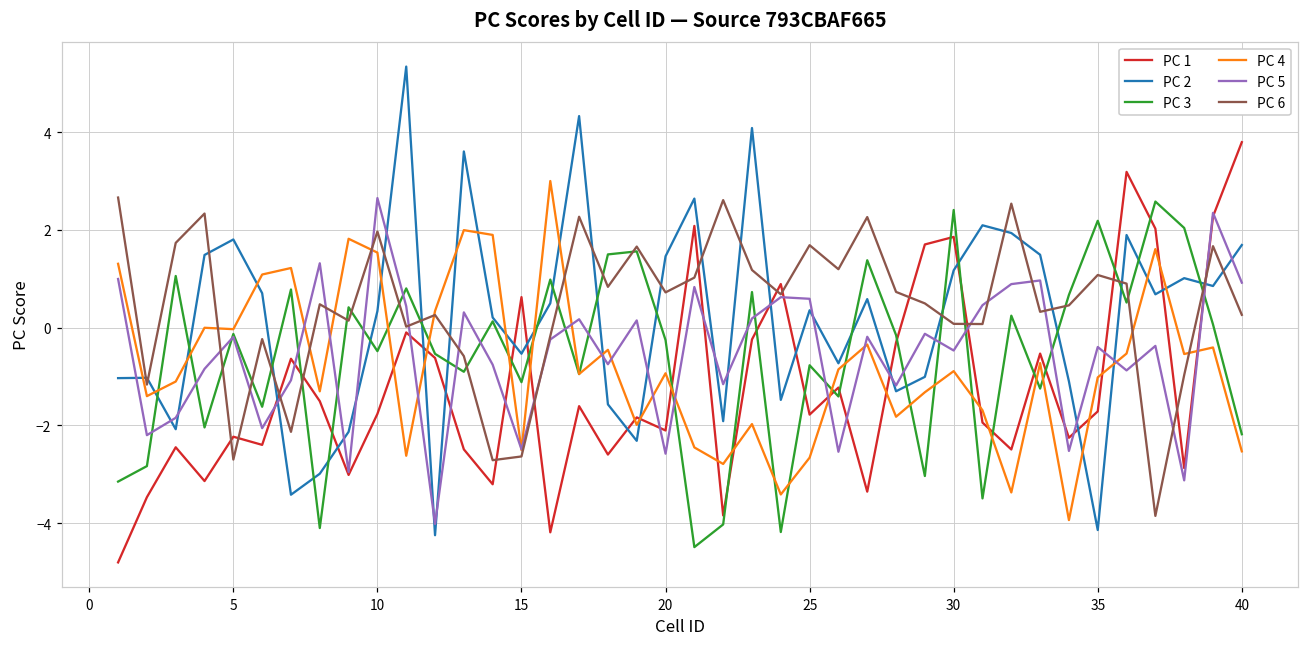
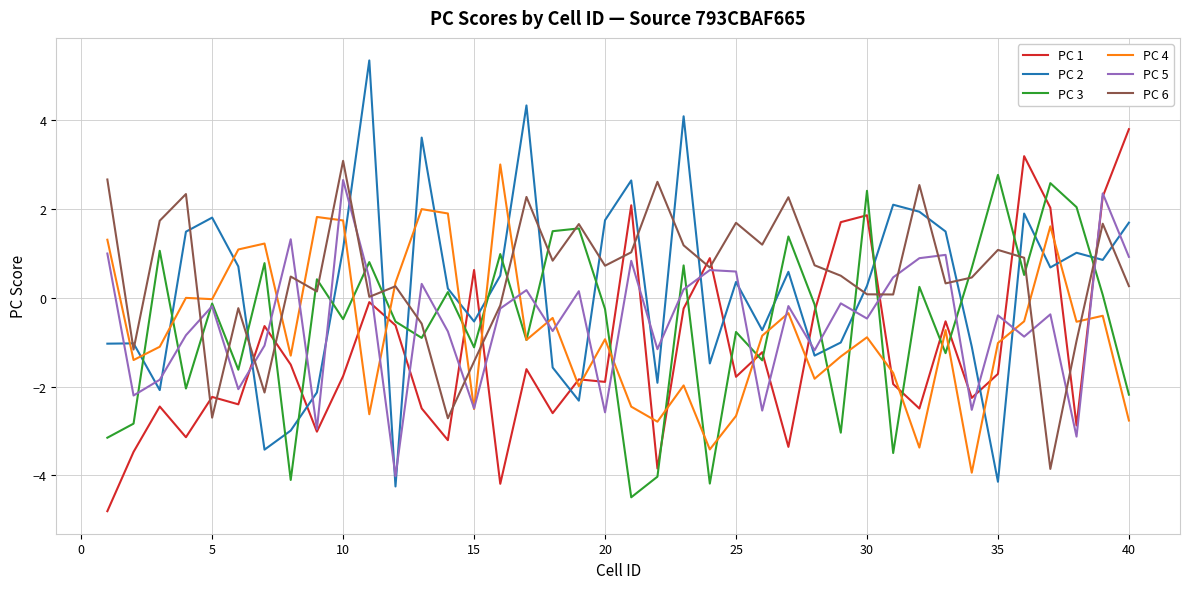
  {
    "PC 1": {
      "5": -2.2,
      "10": -1.8,
      "15": 0.6,
-     "20": -2.1,
+     "20": -1.9,
      "25": -1.8,
      "30": 1.9,
      "35": -1.7,
      "40": 3.8
    },
    "PC 2": {
      "5": 1.8,
-     "10": 0.3,
+     "10": 1.1,
      "15": -0.5,
-     "20": 1.5,
+     "20": 1.7,
      "25": 0.4,
-     "30": 1.2,
+     "30": 0.3,
      "35": -4.1,
      "40": 1.7
    },
    "PC 3": {
      "5": -0.1,
      "10": -0.5,
      "15": -1.1,
      "20": -0.3,
      "25": -0.8,
      "30": 2.4,
-     "35": 2.2,
+     "35": 2.8,
      "40": -2.2
    },
    "PC 4": {
      "5": 0.0,
-     "10": 1.5,
+     "10": 1.7,
      "20": -0.9,
      "25": -2.7,
      "30": -0.9,
      "35": -1.0,
-     "40": -2.5
+     "40": -2.8
    },
    "PC 5": {
      "5": -0.2,
      "10": 2.7,
      "20": -2.6,
      "25": 0.6,
      "30": -0.5,
      "35": -0.4,
      "40": 0.9
    },
    "PC 6": {
      "5": -2.7,
-     "10": 2.0,
-     "15": -2.6,
+     "10": 3.1,
+     "15": -1.4,
      "20": 0.7,
      "25": 1.7,
      "30": 0.1,
      "35": 1.1,
      "40": 0.3
    }
  }
